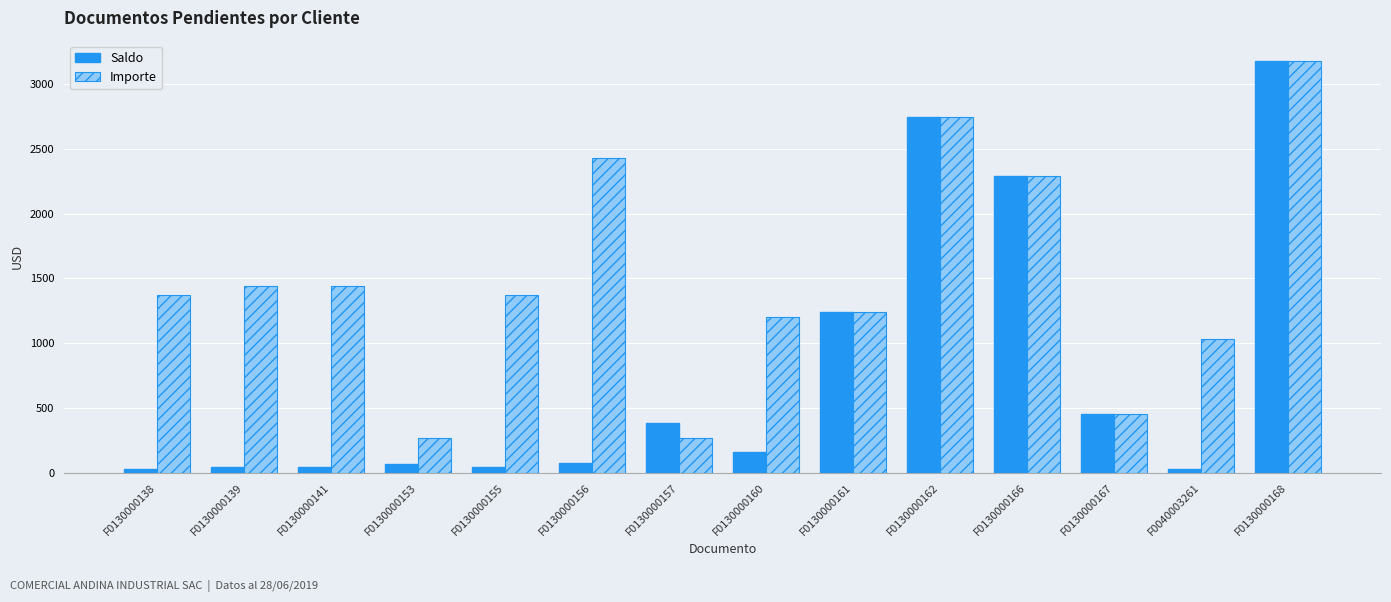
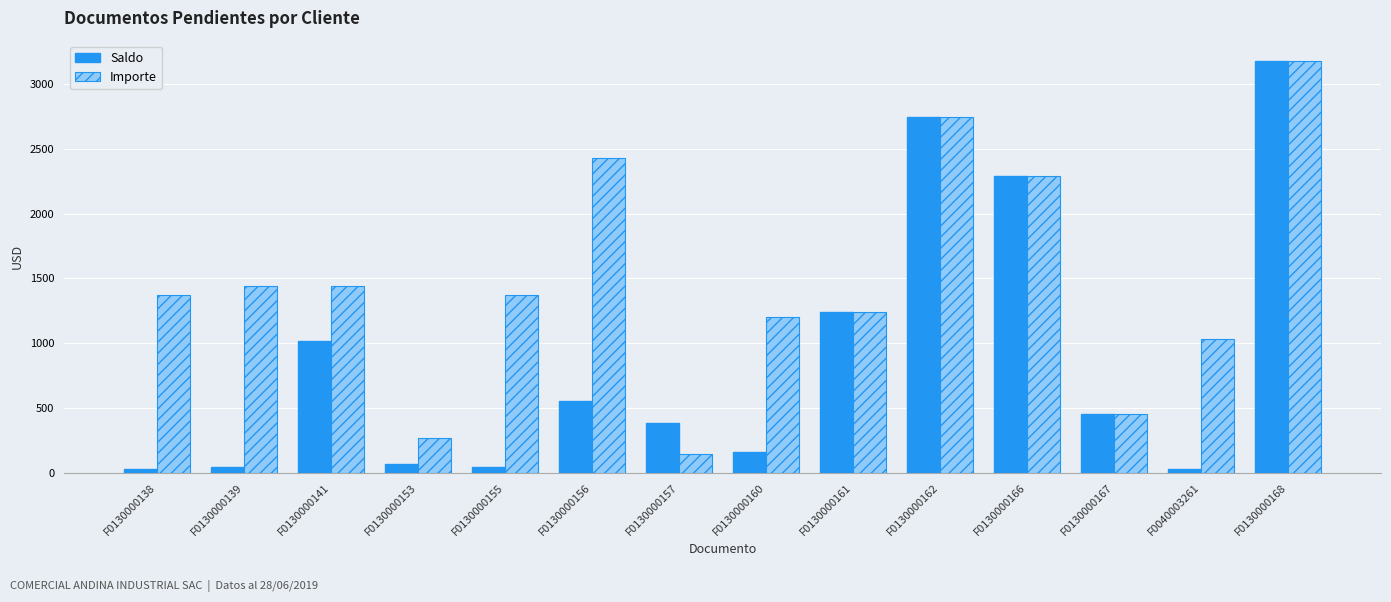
  {
    "Saldo": {
      "F0130000138": 30,
      "F0130000139": 40,
-     "F0130000141": 40,
+     "F0130000141": 1010,
      "F0130000153": 70,
      "F0130000155": 40,
-     "F0130000156": 70,
+     "F0130000156": 550,
      "F0130000157": 390,
      "F0130000160": 160,
      "F0130000161": 1240,
      "F0130000162": 2750,
      "F0130000166": 2290,
      "F0130000167": 460,
      "F0040003261": 30,
      "F0130000168": 3180
    },
    "Importe": {
      "F0130000138": 1370,
      "F0130000139": 1440,
      "F0130000141": 1440,
      "F0130000153": 270,
      "F0130000155": 1370,
      "F0130000156": 2430,
-     "F0130000157": 270,
+     "F0130000157": 150,
      "F0130000160": 1200,
      "F0130000161": 1240,
      "F0130000162": 2750,
      "F0130000166": 2290,
      "F0130000167": 460,
      "F0040003261": 1040,
      "F0130000168": 3180
    }
  }
